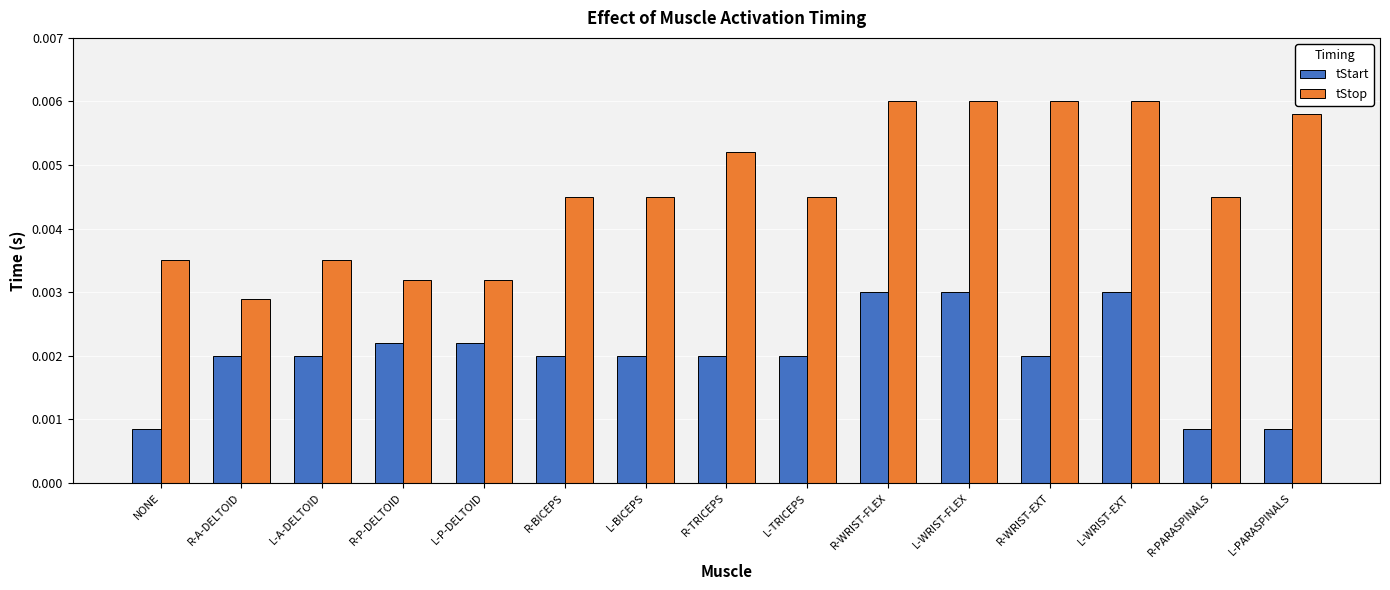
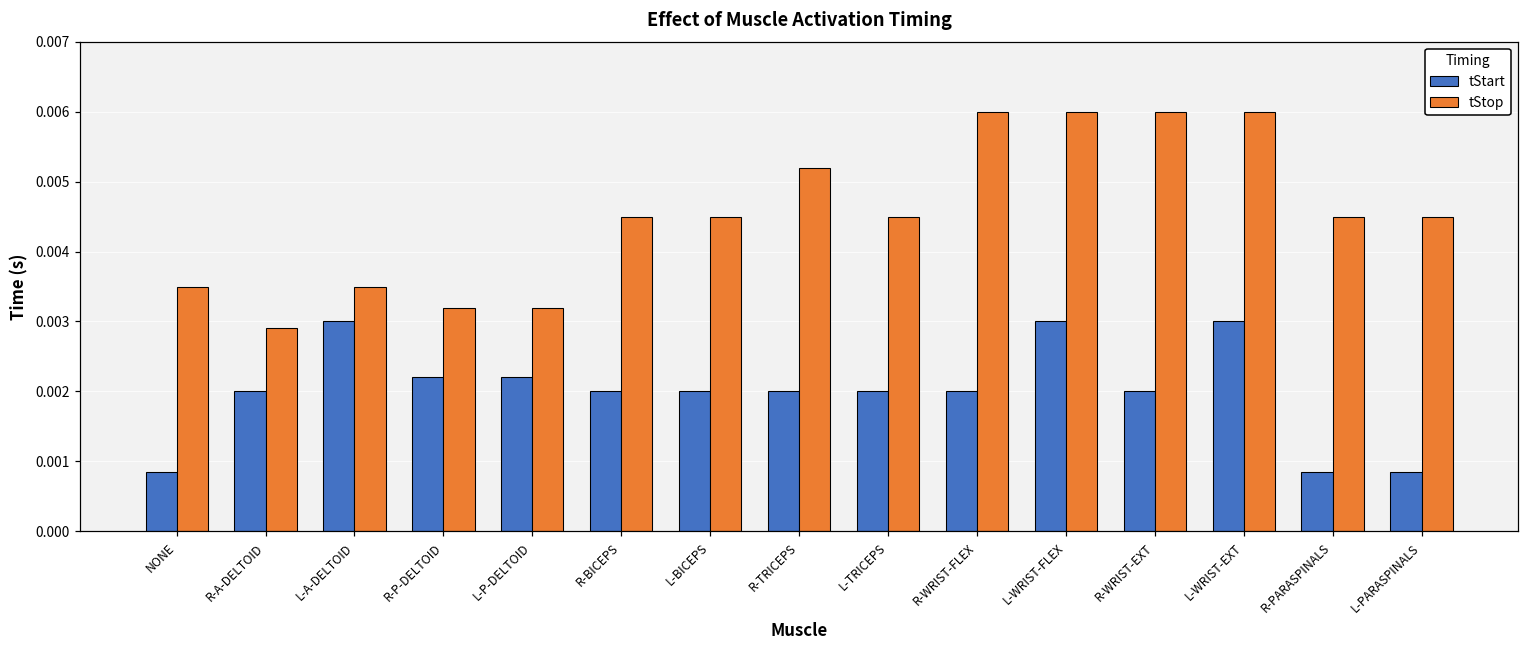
  {
    "tStart": {
      "NONE": 0.0009,
      "R-A-DELTOID": 0.002,
-     "L-A-DELTOID": 0.002,
+     "L-A-DELTOID": 0.003,
      "R-P-DELTOID": 0.0022,
      "L-P-DELTOID": 0.0022,
      "R-BICEPS": 0.002,
      "L-BICEPS": 0.002,
      "R-TRICEPS": 0.002,
      "L-TRICEPS": 0.002,
-     "R-WRIST-FLEX": 0.003,
+     "R-WRIST-FLEX": 0.002,
      "L-WRIST-FLEX": 0.003,
      "R-WRIST-EXT": 0.002,
      "L-WRIST-EXT": 0.003,
      "R-PARASPINALS": 0.0009,
      "L-PARASPINALS": 0.0009
    },
    "tStop": {
      "NONE": 0.0035,
      "R-A-DELTOID": 0.0029,
      "L-A-DELTOID": 0.0035,
      "R-P-DELTOID": 0.0032,
      "L-P-DELTOID": 0.0032,
      "R-BICEPS": 0.0045,
      "L-BICEPS": 0.0045,
      "R-TRICEPS": 0.0052,
      "L-TRICEPS": 0.0045,
      "R-WRIST-FLEX": 0.0060,
      "L-WRIST-FLEX": 0.0060,
      "R-WRIST-EXT": 0.0060,
      "L-WRIST-EXT": 0.0060,
      "R-PARASPINALS": 0.0045,
-     "L-PARASPINALS": 0.0058
+     "L-PARASPINALS": 0.0045
    }
  }
